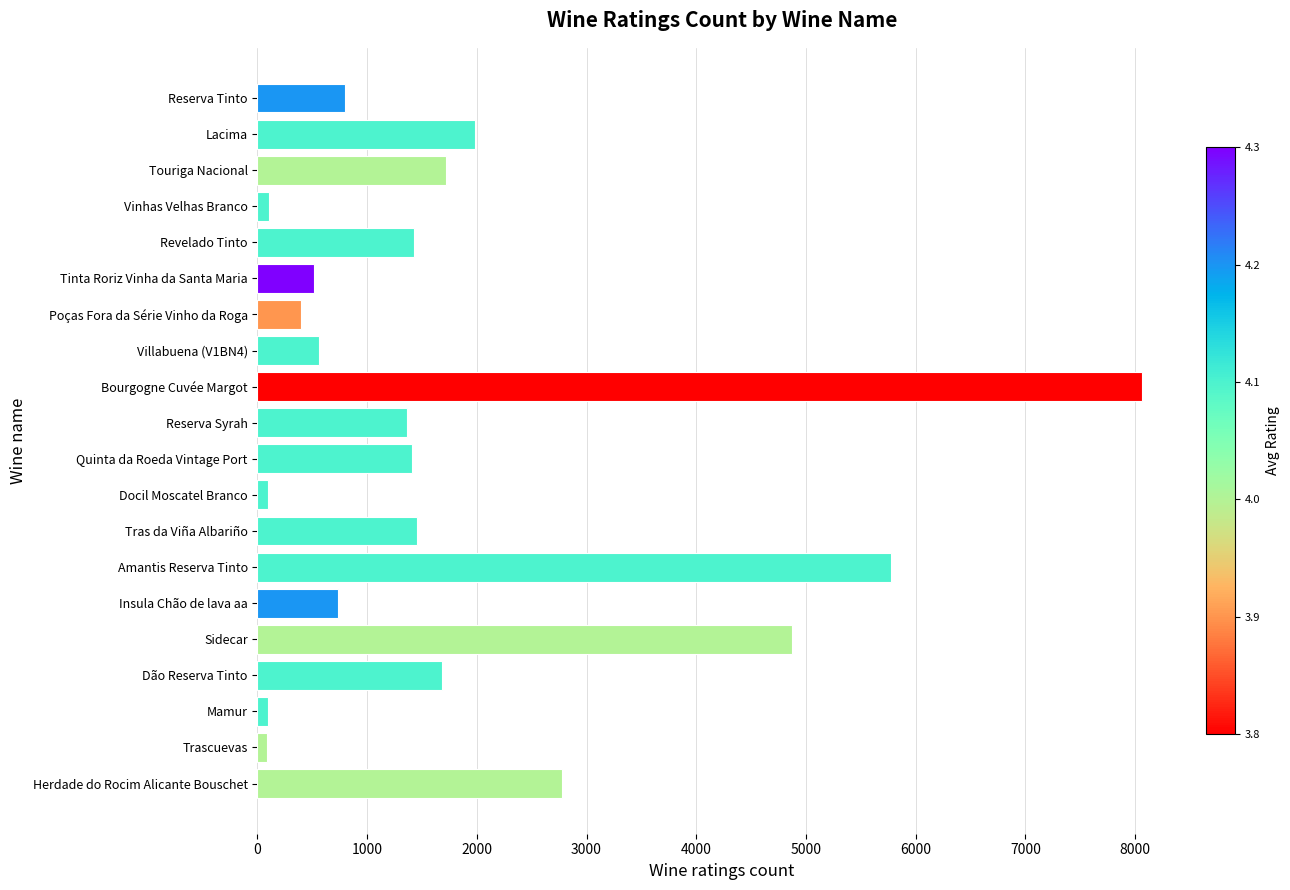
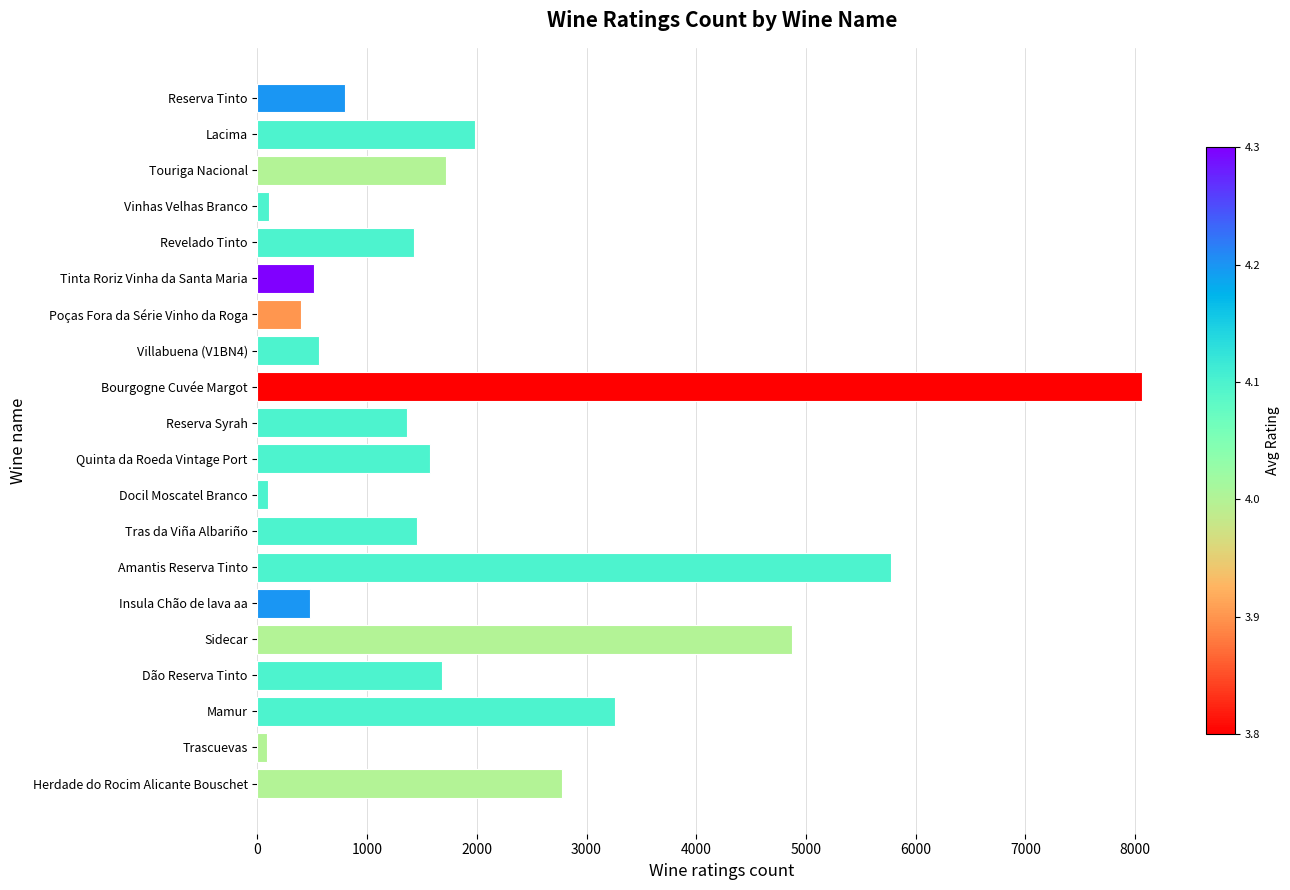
  {
    "Reserva Tinto": 800,
    "Lacima": 1980,
    "Touriga Nacional": 1720,
    "Vinhas Velhas Branco": 100,
    "Revelado Tinto": 1430,
    "Tinta Roriz Vinha da Santa Maria": 520,
    "Poças Fora da Série Vinho da Roga": 400,
    "Villabuena (V1BN4)": 560,
    "Bourgogne Cuvée Margot": 8060,
    "Reserva Syrah": 1370,
-   "Quinta da Roeda Vintage Port": 1410,
+   "Quinta da Roeda Vintage Port": 1580,
    "Docil Moscatel Branco": 100,
    "Tras da Viña Albariño": 1460,
    "Amantis Reserva Tinto": 5780,
-   "Insula Chão de lava aa": 740,
+   "Insula Chão de lava aa": 480,
    "Sidecar": 4880,
    "Dão Reserva Tinto": 1680,
-   "Mamur": 100,
+   "Mamur": 3260,
    "Trascuevas": 90,
    "Herdade do Rocim Alicante Bouschet": 2770
  }
